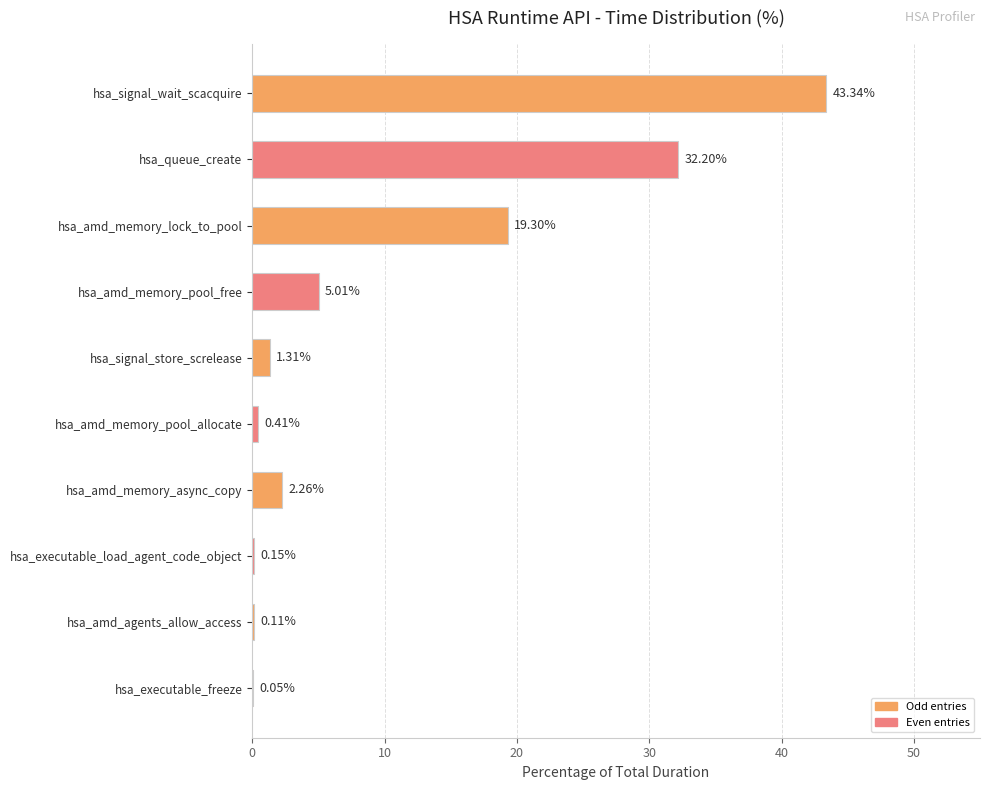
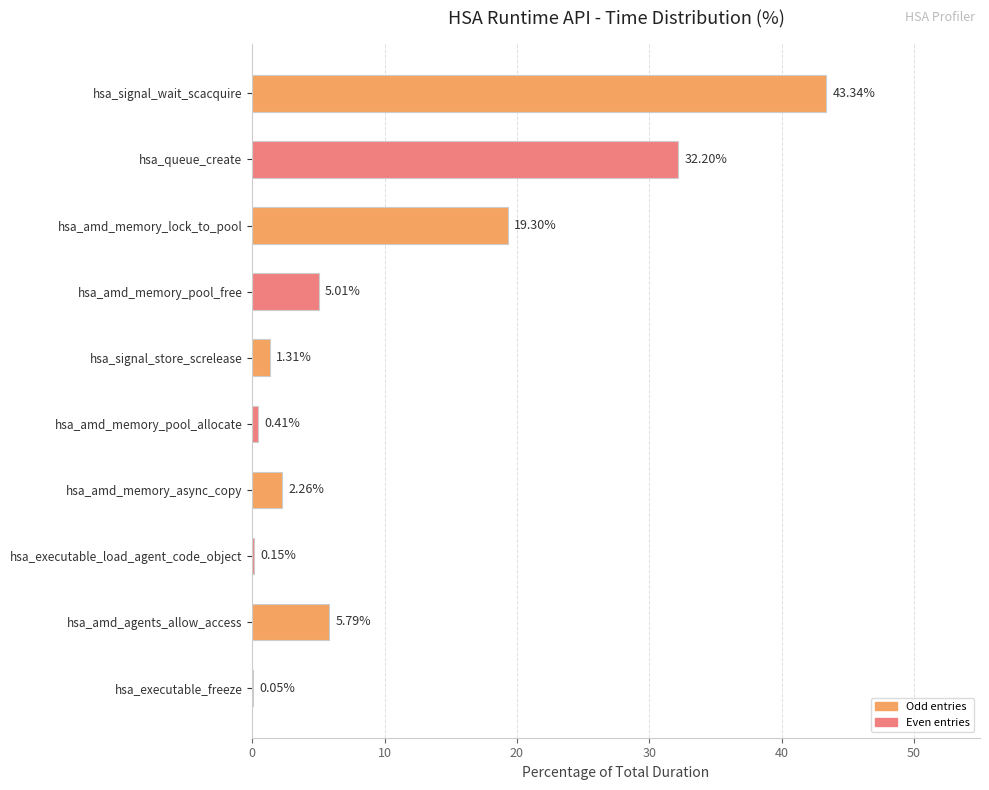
  {
    "hsa_signal_wait_scacquire": "43.34%",
    "hsa_queue_create": "32.20%",
    "hsa_amd_memory_lock_to_pool": "19.30%",
    "hsa_amd_memory_pool_free": "5.01%",
    "hsa_signal_store_screlease": "1.31%",
    "hsa_amd_memory_pool_allocate": "0.41%",
    "hsa_amd_memory_async_copy": "2.26%",
    "hsa_executable_load_agent_code_object": "0.15%",
-   "hsa_amd_agents_allow_access": "0.11%",
+   "hsa_amd_agents_allow_access": "5.79%",
    "hsa_executable_freeze": "0.05%"
  }
